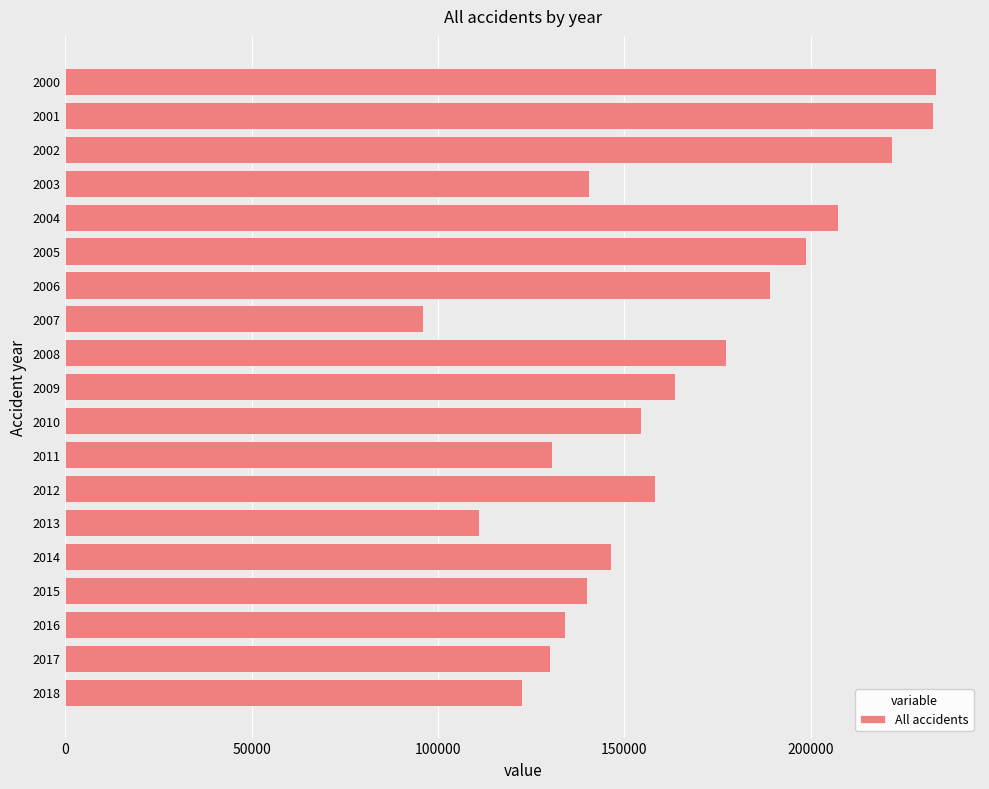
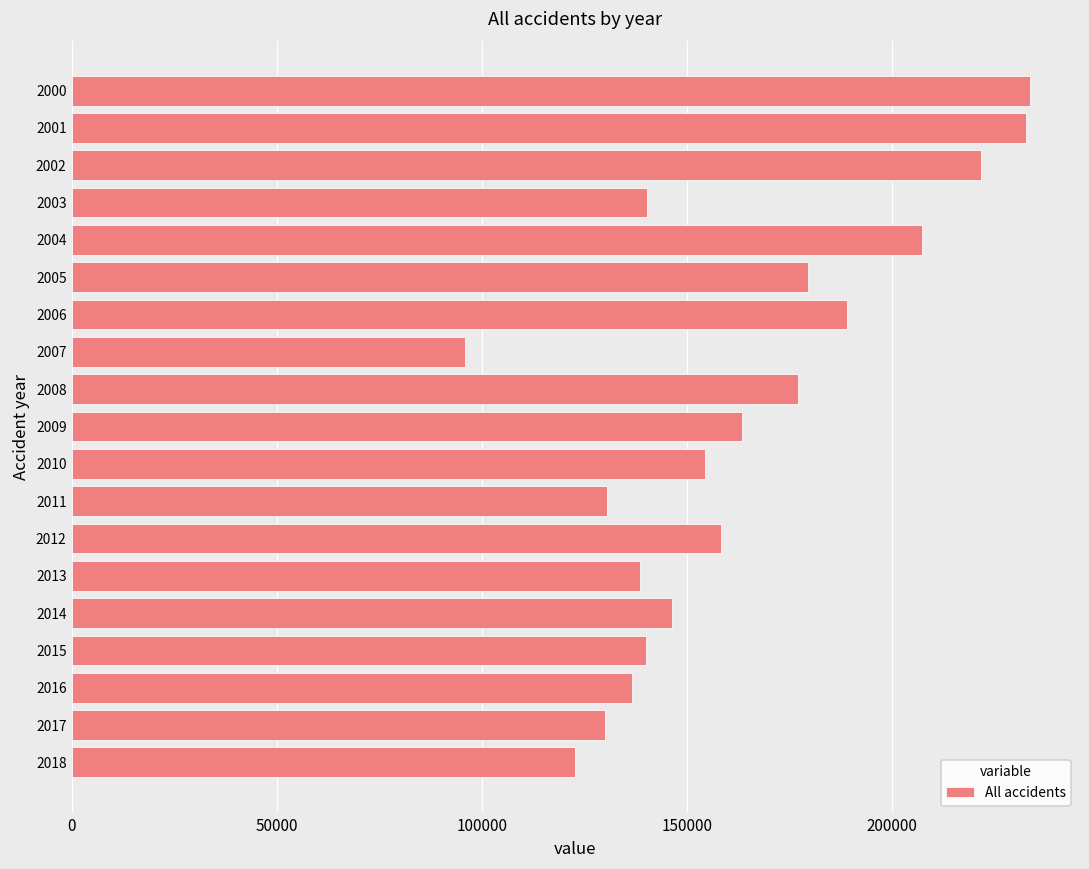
  {
    "2000": 234000,
    "2001": 233000,
    "2002": 222000,
    "2003": 140000,
    "2004": 207000,
-   "2005": 199000,
+   "2005": 180000,
    "2006": 189000,
    "2007": 96000,
    "2008": 177000,
    "2009": 164000,
    "2010": 154000,
    "2011": 131000,
    "2012": 158000,
-   "2013": 111000,
+   "2013": 139000,
    "2014": 146000,
    "2015": 140000,
-   "2016": 134000,
+   "2016": 137000,
    "2017": 130000,
    "2018": 123000
  }
